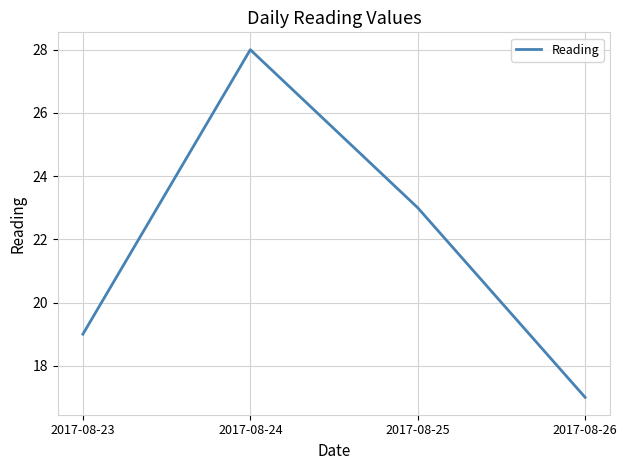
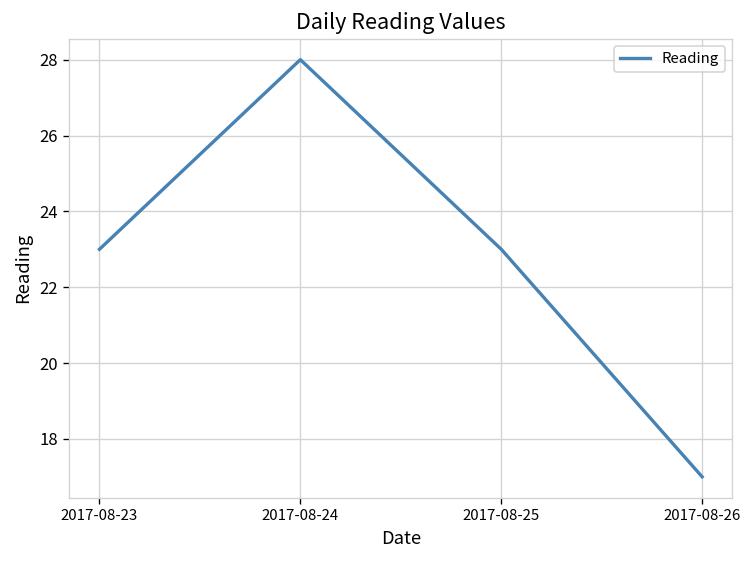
  {
-   "2017-08-23": 19,
+   "2017-08-23": 23,
    "2017-08-24": 28,
    "2017-08-25": 23,
    "2017-08-26": 17
  }
